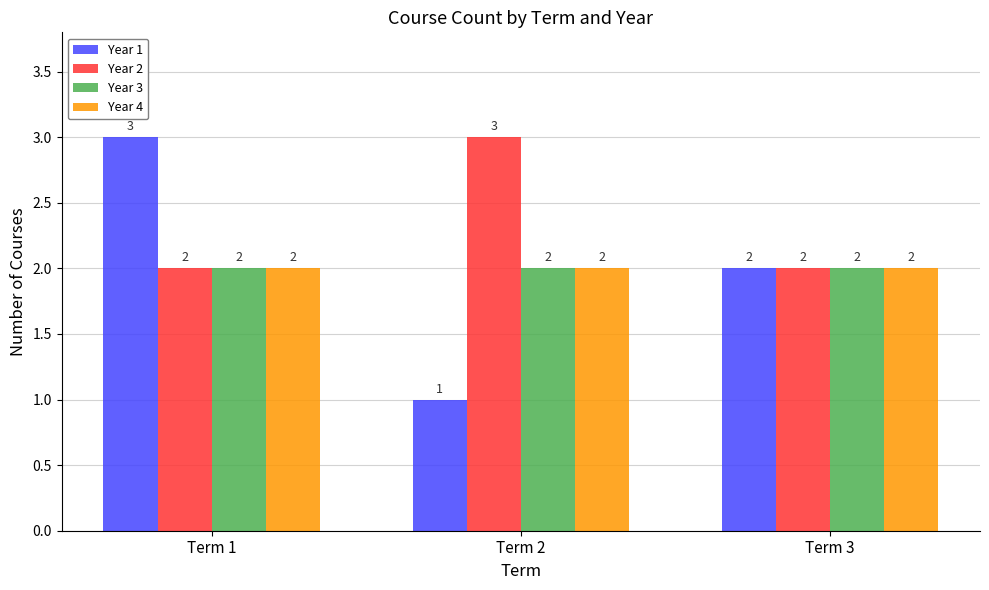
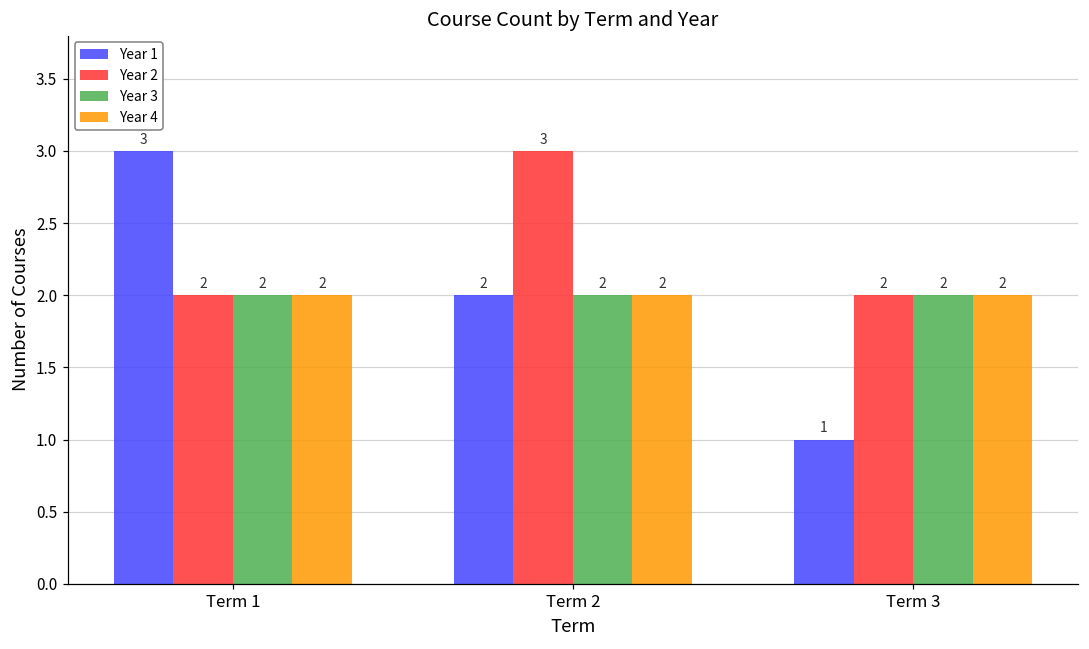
  {
    "Year 1": {
      "Term 1": 3,
-     "Term 2": 1,
-     "Term 3": 2
+     "Term 2": 2,
+     "Term 3": 1
    },
    "Year 2": {
      "Term 1": 2,
      "Term 2": 3,
      "Term 3": 2
    },
    "Year 3": {
      "Term 1": 2,
      "Term 2": 2,
      "Term 3": 2
    },
    "Year 4": {
      "Term 1": 2,
      "Term 2": 2,
      "Term 3": 2
    }
  }
